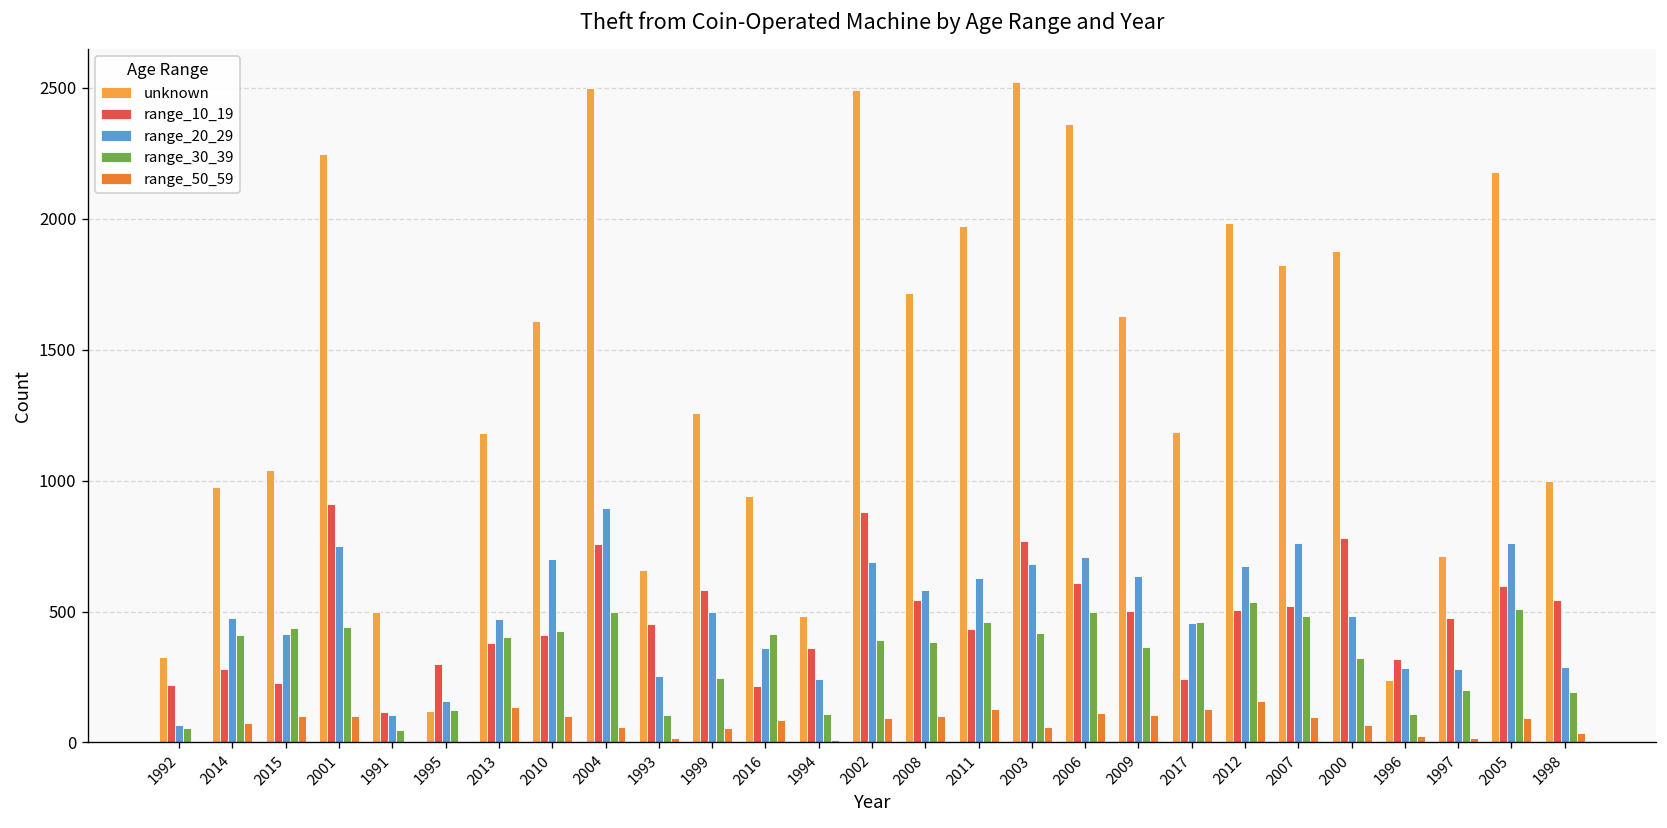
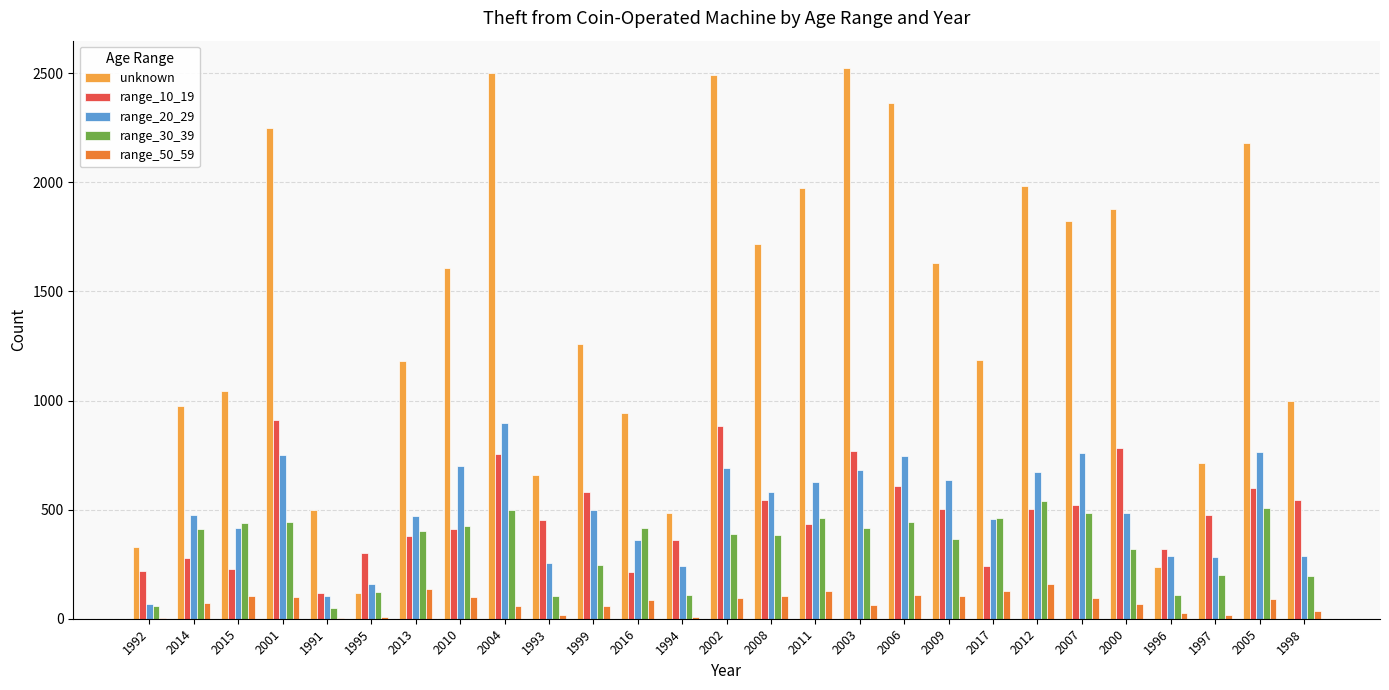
  {
    "range_20_29": {
      "1992": 70,
      "2014": 480,
      "2015": 420,
      "2001": 750,
      "1991": 110,
      "1995": 160,
      "2013": 470,
      "2010": 700,
      "2004": 900,
      "1993": 250,
      "1999": 500,
      "2016": 360,
      "1994": 240,
      "2002": 690,
      "2008": 580,
      "2011": 630,
      "2003": 680,
-     "2006": 710,
+     "2006": 750,
      "2009": 630,
      "2017": 460,
      "2012": 670,
      "2007": 760,
      "2000": 480,
      "1996": 290,
      "1997": 280,
      "2005": 760,
      "1998": 290
    },
    "range_30_39": {
      "1992": 60,
      "2014": 410,
      "2015": 440,
      "2001": 440,
      "1991": 50,
      "1995": 120,
      "2013": 400,
      "2010": 430,
      "2004": 500,
      "1993": 110,
      "1999": 250,
      "2016": 410,
      "1994": 110,
      "2002": 390,
      "2008": 390,
      "2011": 460,
      "2003": 420,
-     "2006": 500,
+     "2006": 440,
      "2009": 370,
      "2017": 460,
      "2012": 540,
      "2007": 480,
      "2000": 320,
      "1996": 110,
      "1997": 200,
      "2005": 510,
      "1998": 190
    }
  }
